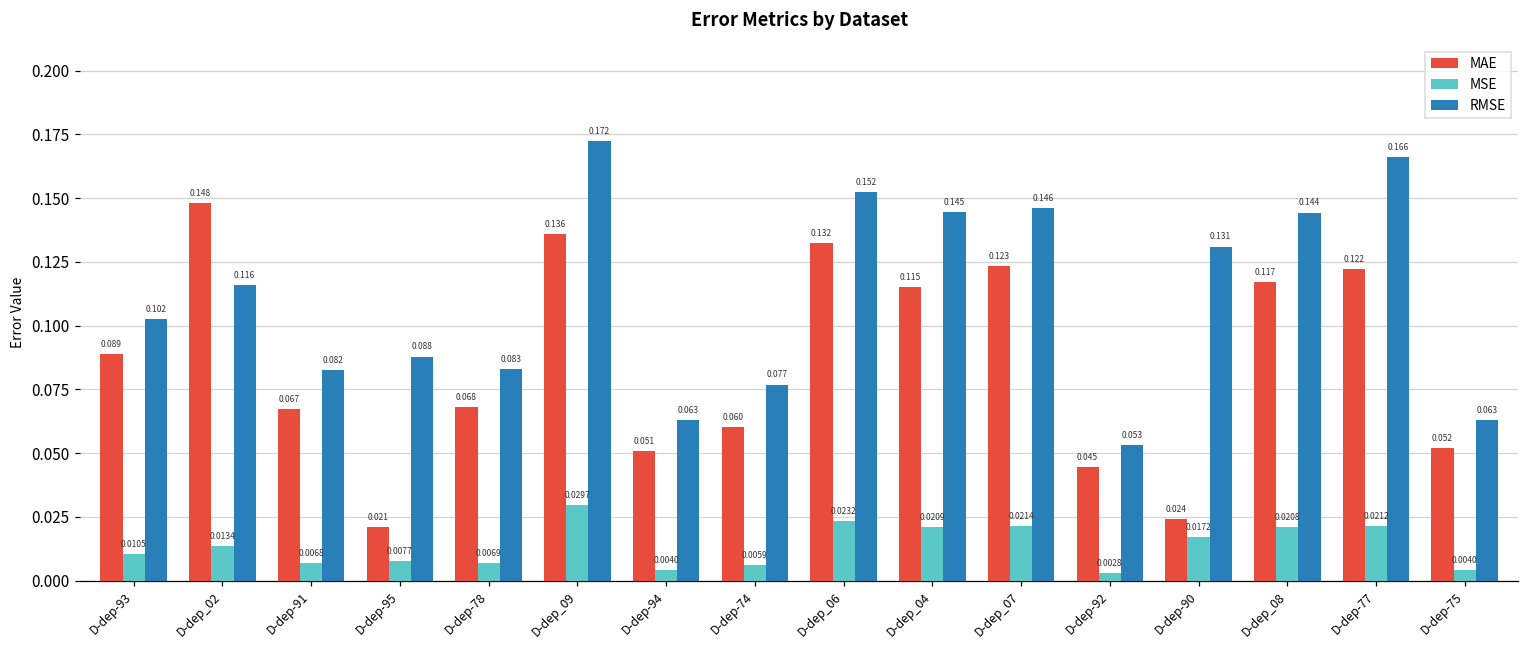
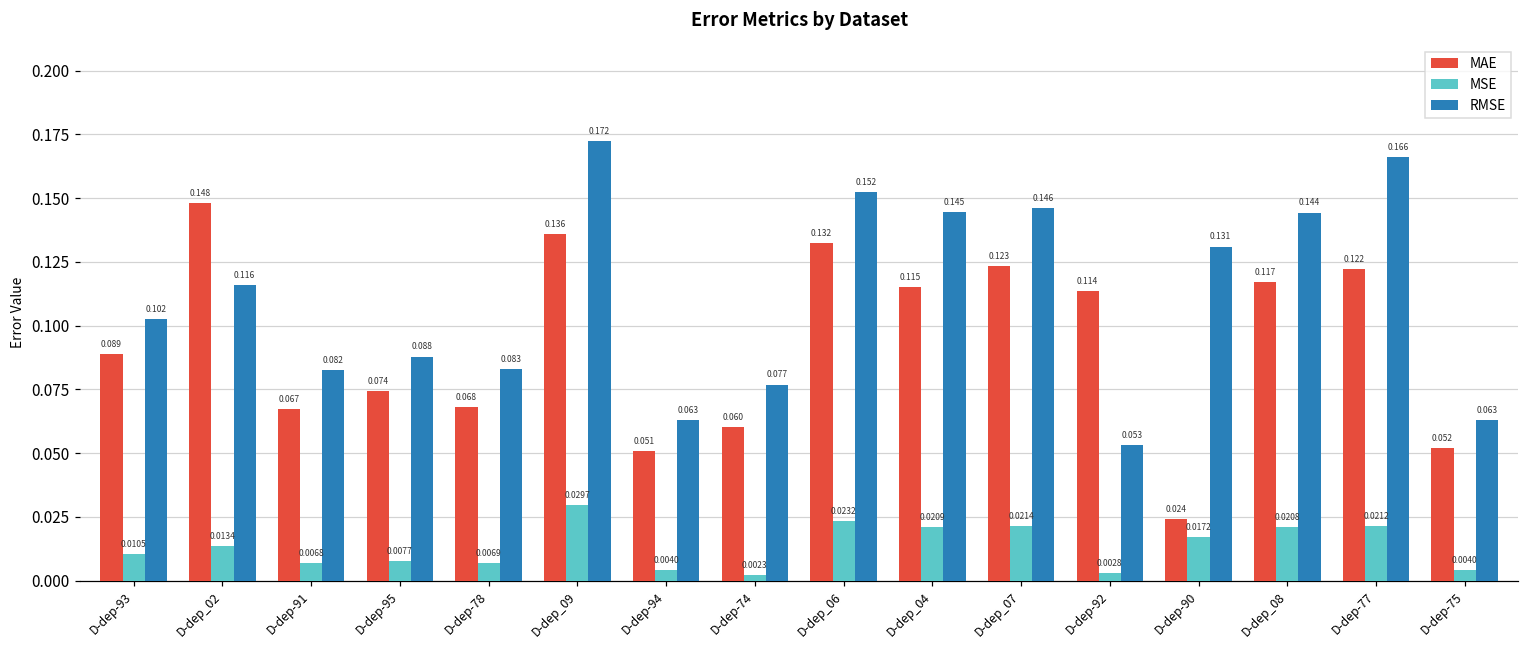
  {
    "MAE": {
      "D-dep-93": 0.089,
      "D-dep_02": 0.148,
      "D-dep-91": 0.067,
-     "D-dep-95": 0.021,
+     "D-dep-95": 0.074,
      "D-dep-78": 0.068,
      "D-dep_09": 0.136,
      "D-dep-94": 0.051,
      "D-dep-74": 0.060,
      "D-dep_06": 0.132,
      "D-dep_04": 0.115,
      "D-dep_07": 0.123,
-     "D-dep-92": 0.045,
+     "D-dep-92": 0.114,
      "D-dep-90": 0.024,
      "D-dep_08": 0.117,
      "D-dep-77": 0.122,
      "D-dep-75": 0.052
    },
    "MSE": {
      "D-dep-93": 0.0105,
      "D-dep_02": 0.0134,
      "D-dep-91": 0.0068,
      "D-dep-95": 0.0077,
      "D-dep-78": 0.0069,
      "D-dep_09": 0.0297,
      "D-dep-94": 0.0040,
-     "D-dep-74": 0.0059,
+     "D-dep-74": 0.0023,
      "D-dep_06": 0.0232,
      "D-dep_04": 0.0209,
      "D-dep_07": 0.0214,
      "D-dep-92": 0.0028,
      "D-dep-90": 0.0172,
      "D-dep_08": 0.0208,
      "D-dep-77": 0.0212,
      "D-dep-75": 0.0040
    },
    "RMSE": {
      "D-dep-93": 0.102,
      "D-dep_02": 0.116,
      "D-dep-91": 0.082,
      "D-dep-95": 0.088,
      "D-dep-78": 0.083,
      "D-dep_09": 0.172,
      "D-dep-94": 0.063,
      "D-dep-74": 0.077,
      "D-dep_06": 0.152,
      "D-dep_04": 0.145,
      "D-dep_07": 0.146,
      "D-dep-92": 0.053,
      "D-dep-90": 0.131,
      "D-dep_08": 0.144,
      "D-dep-77": 0.166,
      "D-dep-75": 0.063
    }
  }
